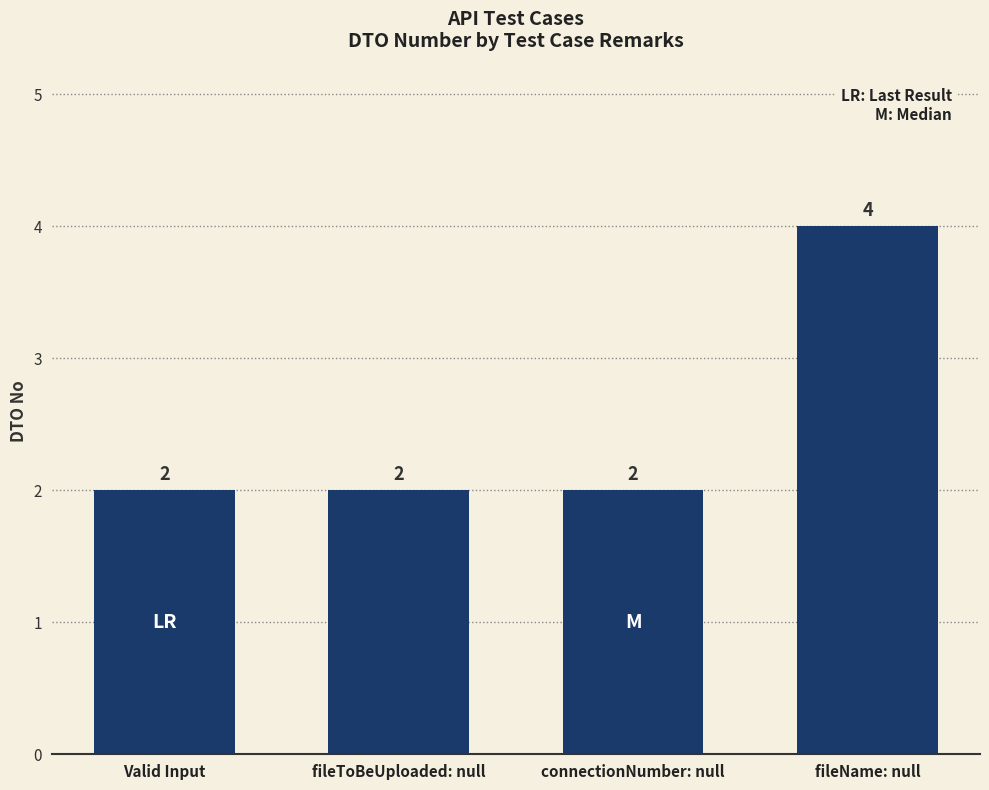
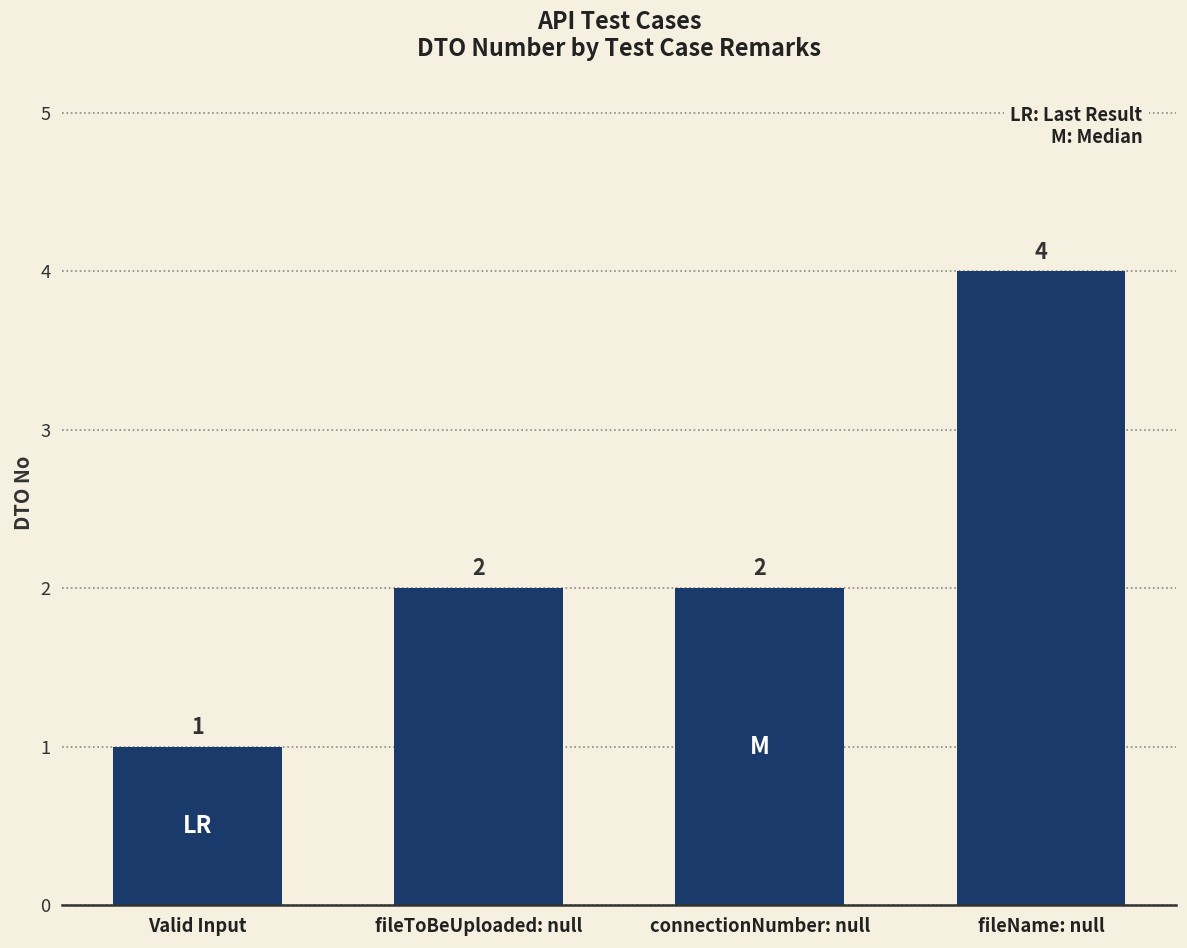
  {
-   "Valid Input": 2,
+   "Valid Input": 1,
    "fileToBeUploaded: null": 2,
    "connectionNumber: null": 2,
    "fileName: null": 4
  }
